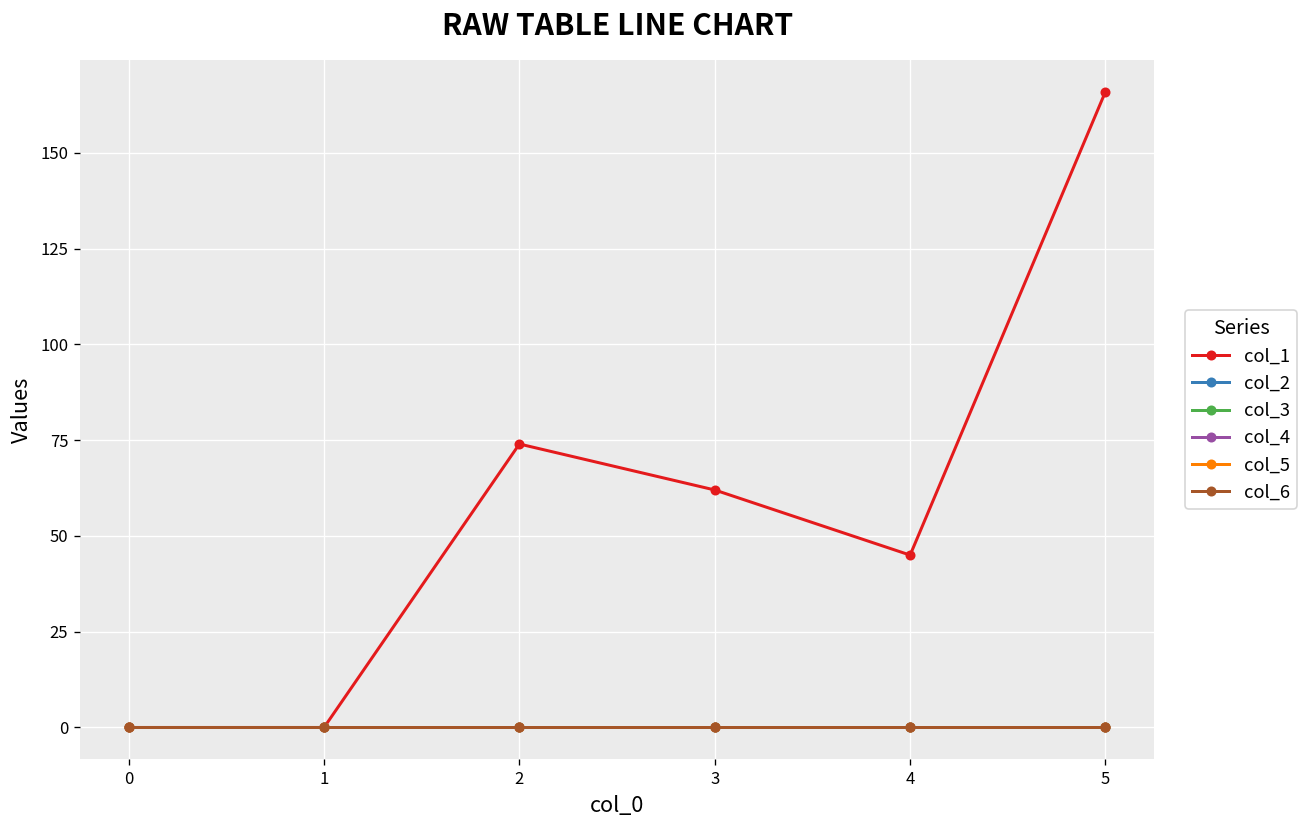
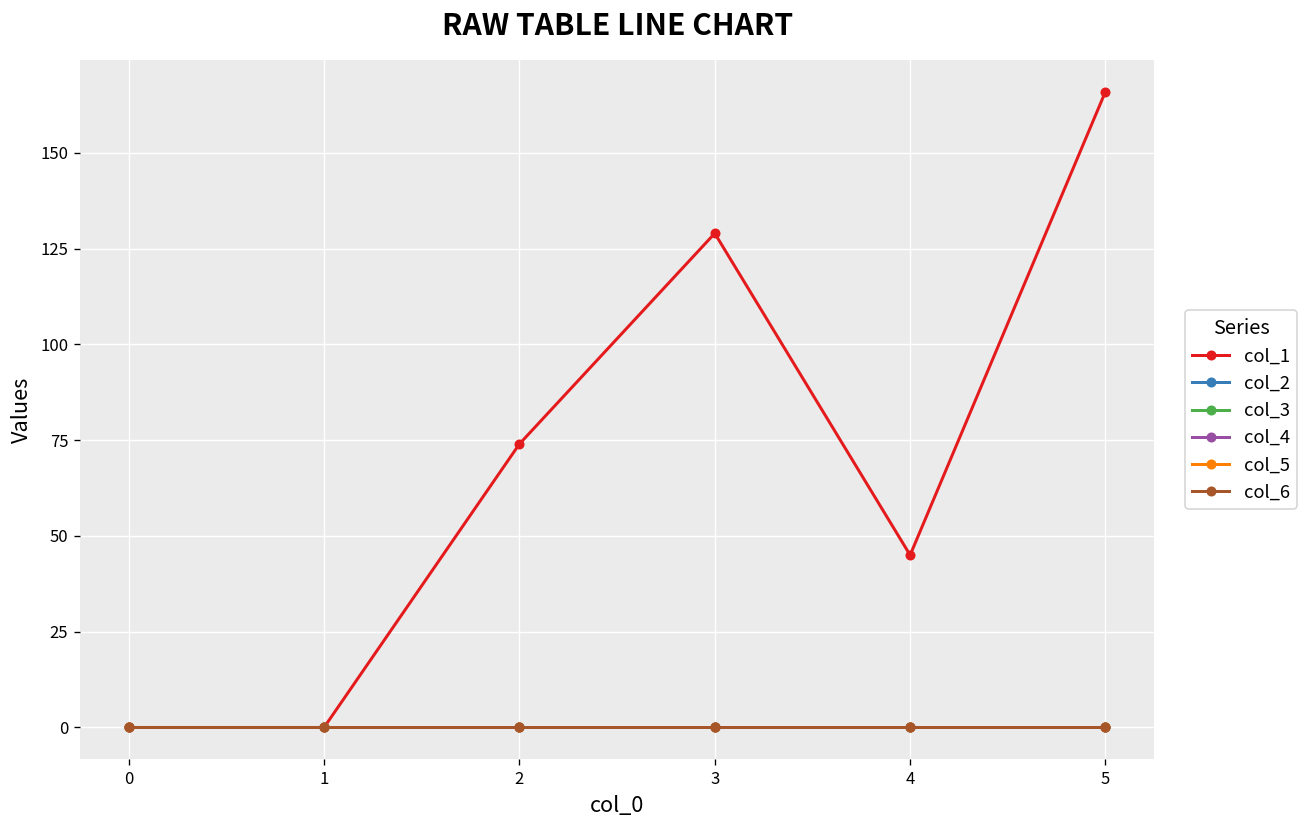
  {
    "col_1": {
      "2": 74,
-     "3": 62,
+     "3": 129,
      "4": 45,
      "5": 166
    },
    "col_6": {
      "2": 0,
      "3": 0,
      "4": 0,
      "5": 0
    }
  }
